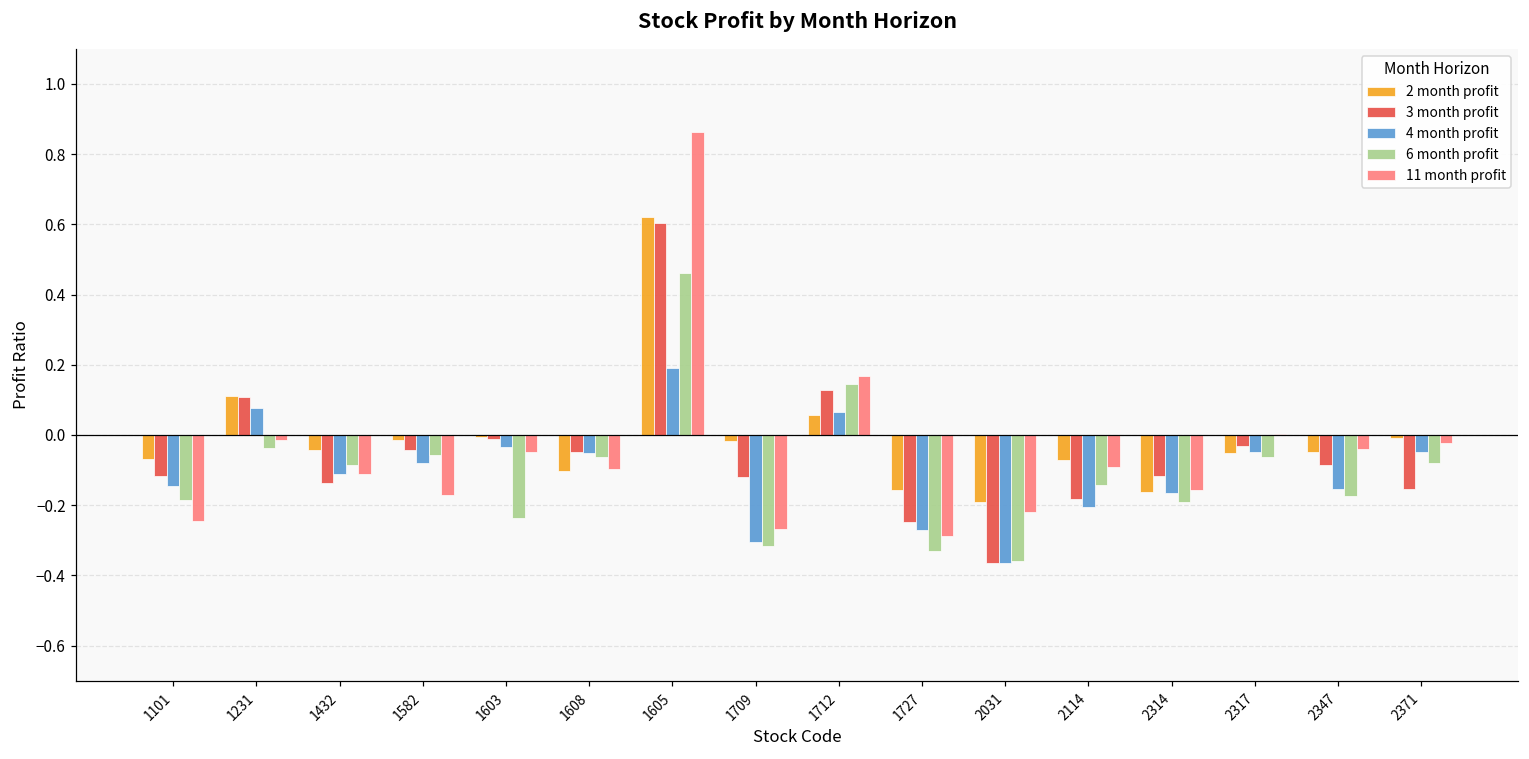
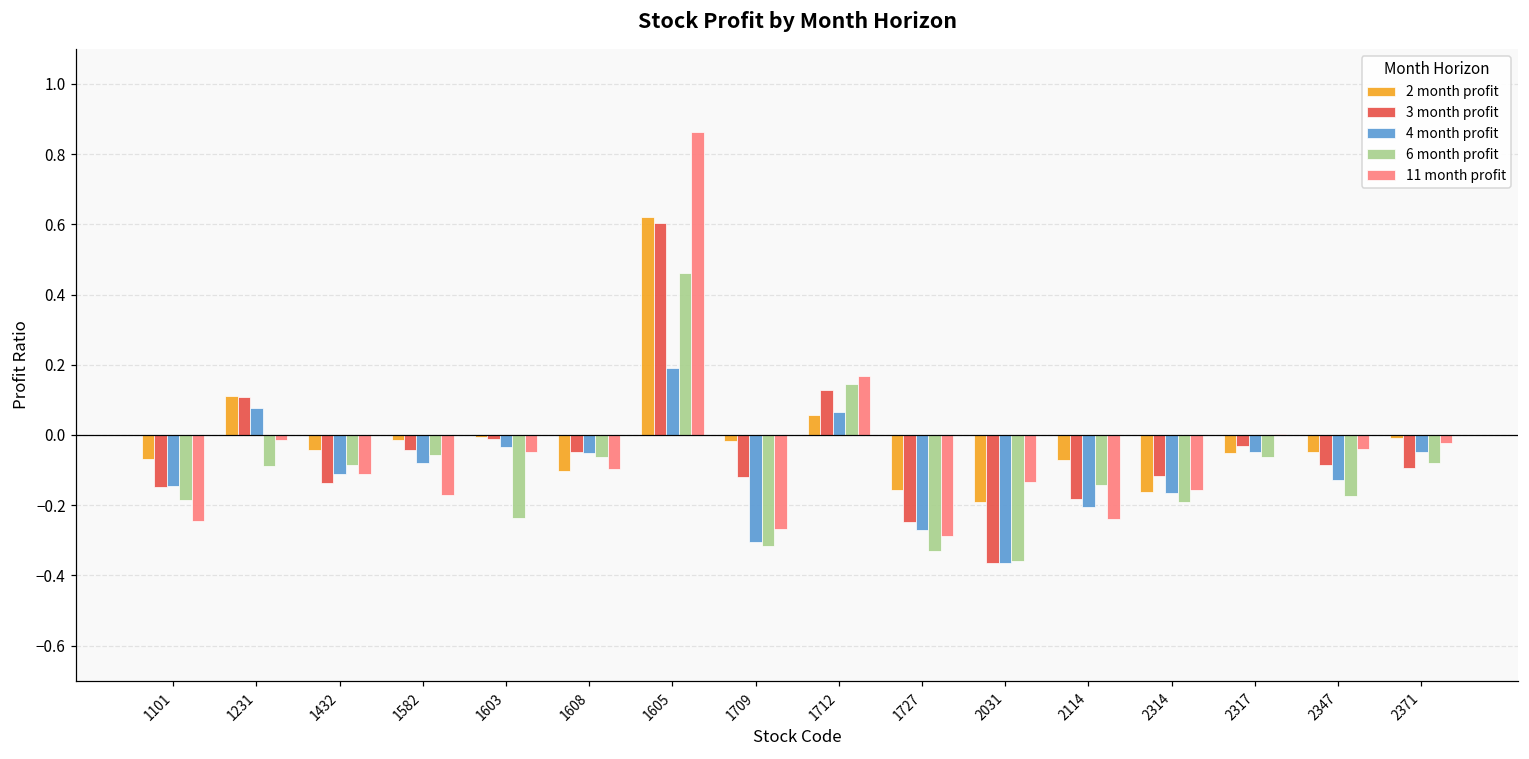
  {
    "2 month profit": {
      "1101": -0.07,
      "1231": 0.11,
      "1432": -0.04,
      "1582": -0.01,
      "1608": -0.10,
      "1605": 0.62,
      "1709": -0.02,
      "1712": 0.06,
      "1727": -0.16,
      "2031": -0.19,
      "2114": -0.07,
      "2314": -0.16,
      "2317": -0.05,
      "2347": -0.05,
      "2371": -0.01
    },
    "3 month profit": {
-     "1101": -0.12,
+     "1101": -0.15,
      "1231": 0.11,
      "1432": -0.14,
      "1582": -0.04,
      "1603": -0.01,
      "1608": -0.05,
      "1605": 0.61,
      "1709": -0.12,
      "1712": 0.13,
      "1727": -0.25,
      "2031": -0.37,
      "2114": -0.18,
      "2314": -0.12,
      "2317": -0.03,
      "2347": -0.09,
-     "2371": -0.16
+     "2371": -0.09
    },
    "4 month profit": {
      "1101": -0.15,
      "1231": 0.08,
      "1432": -0.11,
      "1582": -0.08,
      "1603": -0.03,
      "1608": -0.05,
      "1605": 0.19,
      "1709": -0.30,
      "1712": 0.07,
      "1727": -0.27,
      "2031": -0.37,
      "2114": -0.21,
      "2314": -0.17,
      "2317": -0.05,
-     "2347": -0.16,
+     "2347": -0.13,
      "2371": -0.05
    },
    "6 month profit": {
      "1101": -0.19,
-     "1231": -0.04,
+     "1231": -0.09,
      "1432": -0.09,
      "1582": -0.06,
      "1603": -0.24,
      "1608": -0.06,
      "1605": 0.46,
      "1709": -0.32,
      "1712": 0.15,
      "1727": -0.33,
      "2031": -0.36,
      "2114": -0.14,
      "2314": -0.19,
      "2317": -0.06,
      "2347": -0.18,
      "2371": -0.08
    },
    "11 month profit": {
      "1101": -0.25,
      "1231": -0.02,
      "1432": -0.11,
      "1582": -0.17,
      "1603": -0.05,
      "1608": -0.10,
      "1605": 0.86,
      "1709": -0.27,
      "1712": 0.17,
      "1727": -0.29,
-     "2031": -0.22,
-     "2114": -0.09,
+     "2031": -0.13,
+     "2114": -0.24,
      "2314": -0.16,
      "2347": -0.04,
      "2371": -0.02
    }
  }
